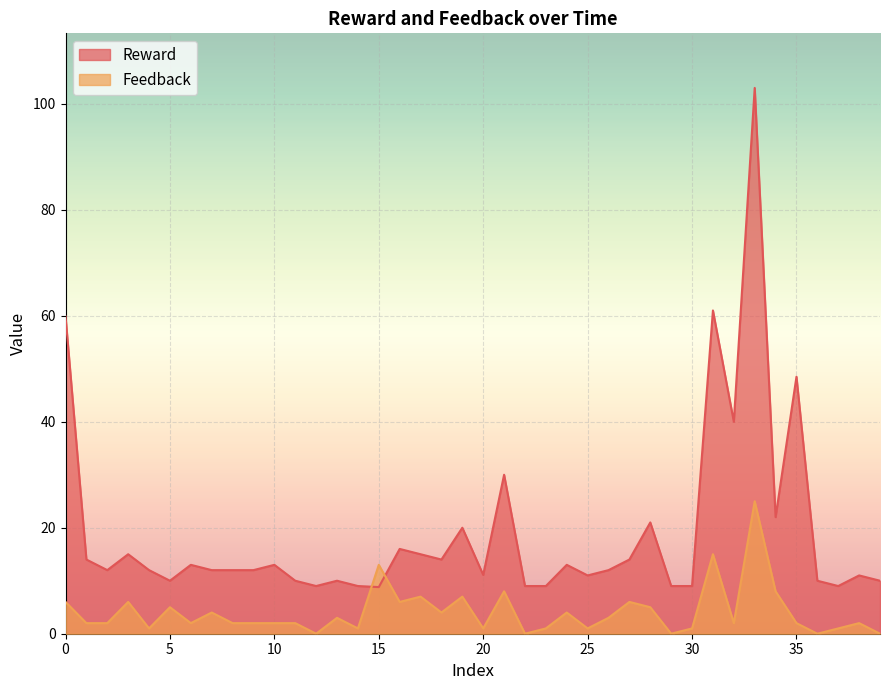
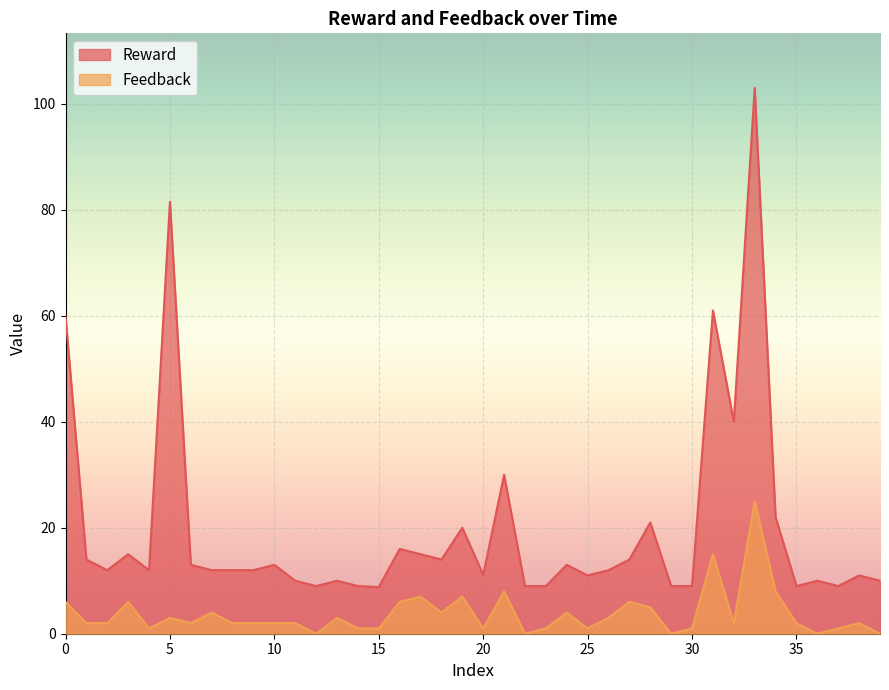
  {
    "Reward": {
      "0": 60,
-     "5": 10,
+     "5": 82,
      "10": 13,
      "15": 9,
      "20": 11,
      "25": 11,
      "30": 9,
-     "35": 49
+     "35": 9
    },
    "Feedback": {
      "0": 6,
-     "5": 5,
+     "5": 3,
      "10": 2,
-     "15": 13,
+     "15": 1,
      "20": 1,
      "25": 1,
      "30": 1,
      "35": 2
    }
  }
